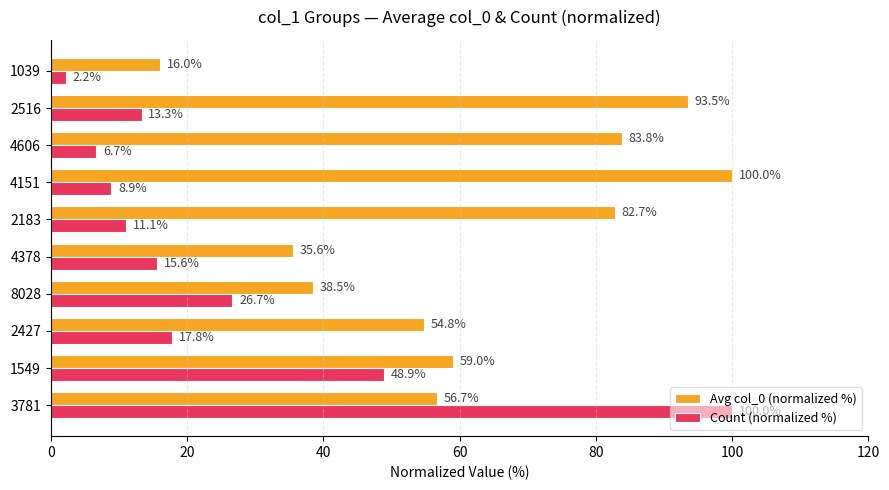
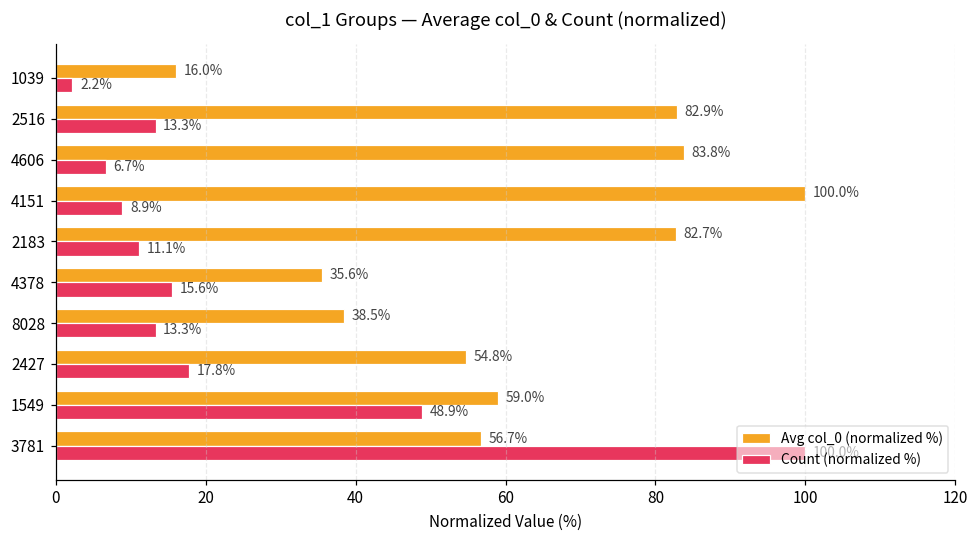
  {
    "Avg col_0 (normalized %)": {
      "1039": "16.0%",
-     "2516": "93.5%",
+     "2516": "82.9%",
      "4606": "83.8%",
      "4151": "100.0%",
      "2183": "82.7%",
      "4378": "35.6%",
      "8028": "38.5%",
      "2427": "54.8%",
      "1549": "59.0%",
      "3781": "56.7%"
    },
    "Count (normalized %)": {
      "1039": "2.2%",
      "2516": "13.3%",
      "4606": "6.7%",
      "4151": "8.9%",
      "2183": "11.1%",
      "4378": "15.6%",
-     "8028": "26.7%",
+     "8028": "13.3%",
      "2427": "17.8%",
      "1549": "48.9%"
    }
  }
